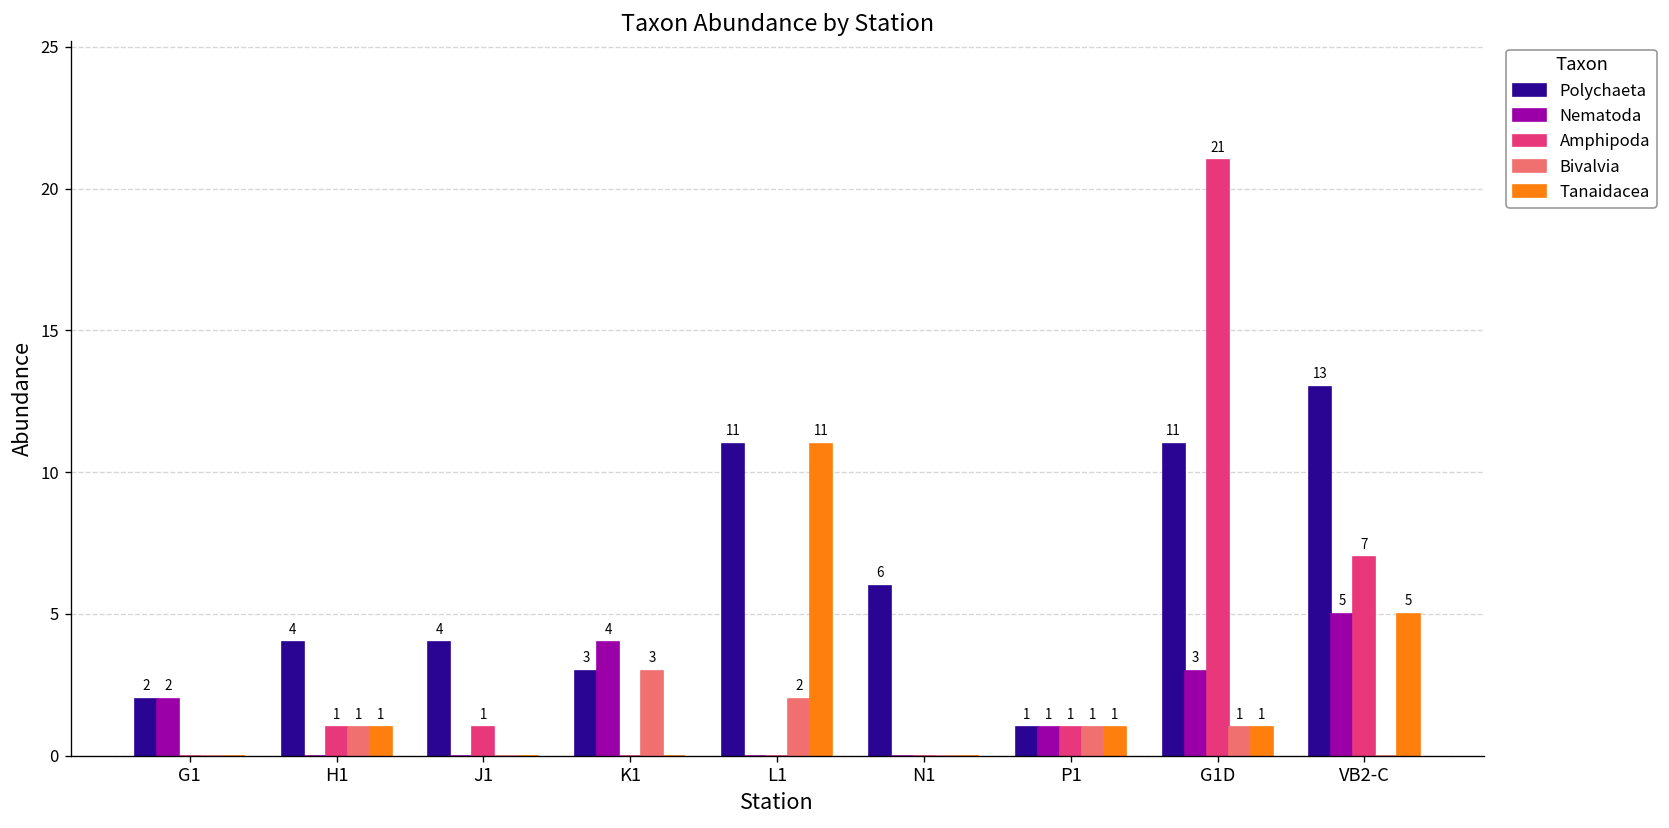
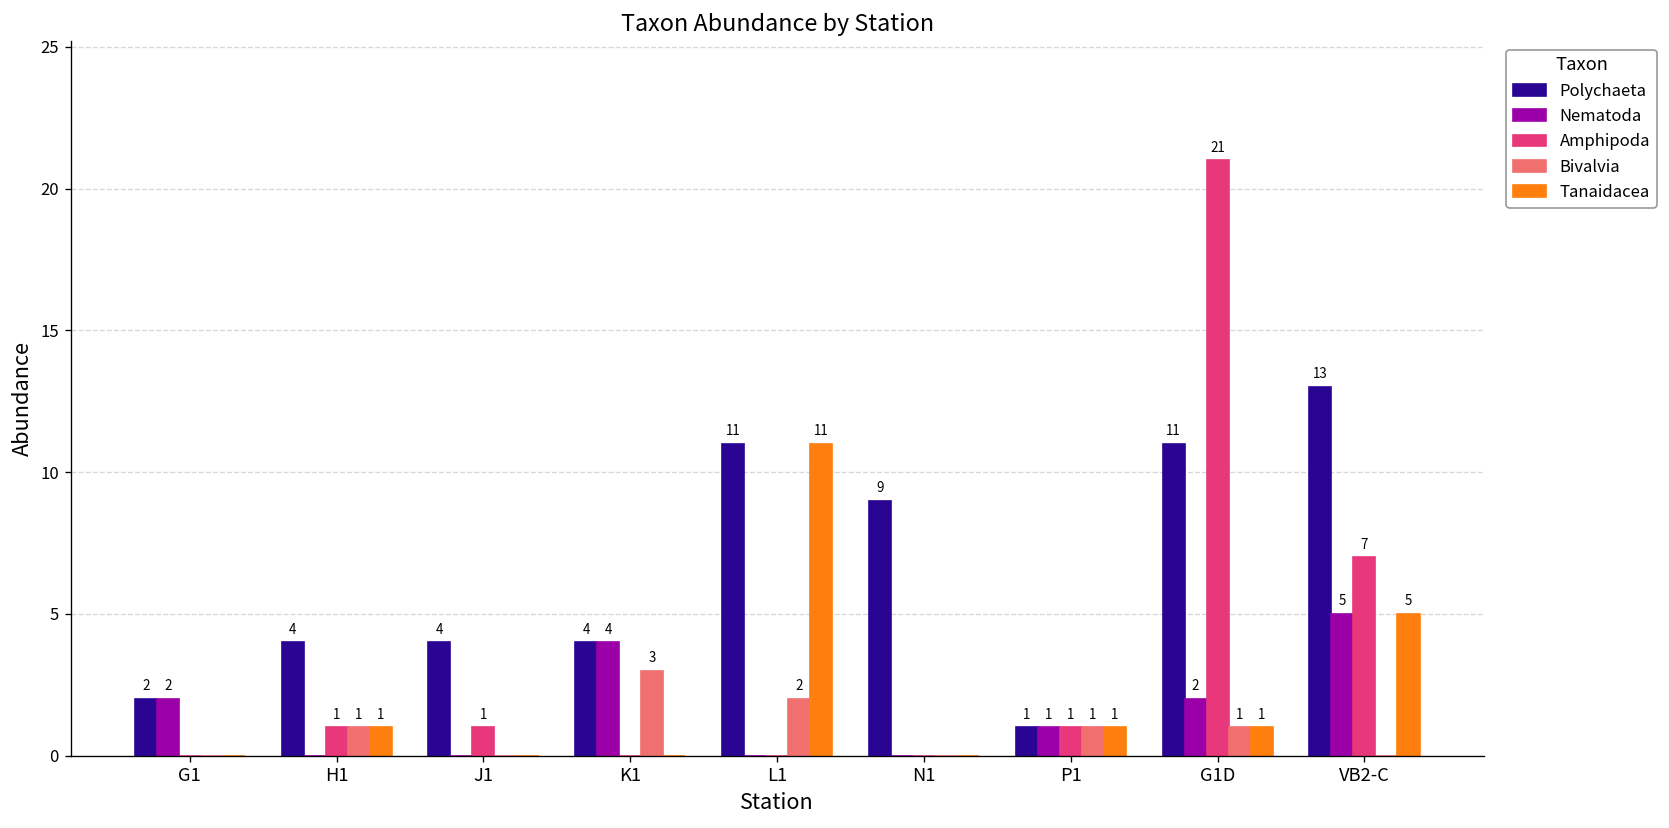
  {
    "Polychaeta": {
      "G1": 2,
      "H1": 4,
      "J1": 4,
-     "K1": 3,
+     "K1": 4,
      "L1": 11,
-     "N1": 6,
+     "N1": 9,
      "P1": 1,
      "G1D": 11,
      "VB2-C": 13
    },
    "Nematoda": {
      "G1": 2,
      "K1": 4,
      "P1": 1,
-     "G1D": 3,
+     "G1D": 2,
      "VB2-C": 5
    },
    "Tanaidacea": {
      "H1": 1,
      "L1": 11,
      "P1": 1,
      "G1D": 1,
      "VB2-C": 5
    }
  }
